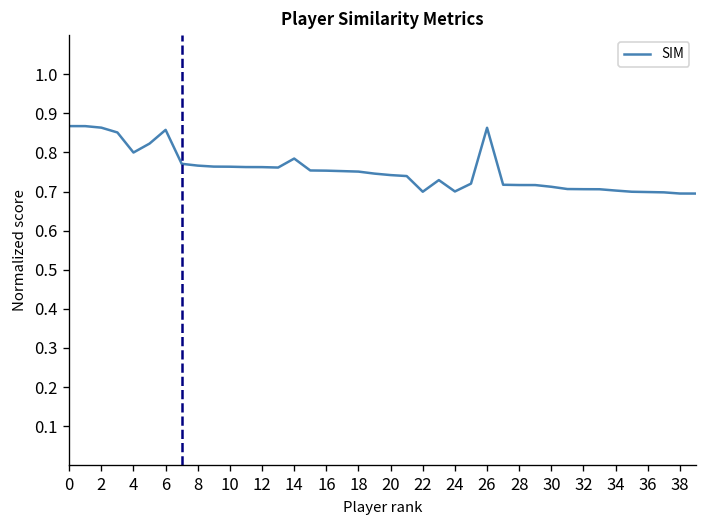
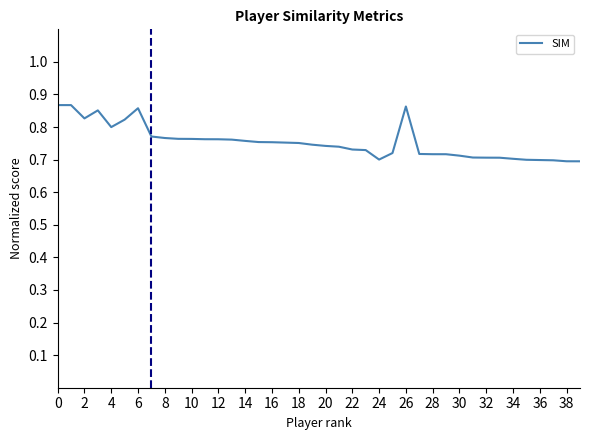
  {
    "0": 0.87,
-   "2": 0.86,
+   "2": 0.83,
    "4": 0.80,
    "6": 0.86,
    "8": 0.77,
    "10": 0.76,
    "12": 0.76,
-   "14": 0.78,
+   "14": 0.76,
    "16": 0.75,
    "18": 0.75,
    "20": 0.74,
-   "22": 0.70,
+   "22": 0.73,
    "24": 0.70,
    "26": 0.86,
    "28": 0.72,
    "30": 0.71,
    "32": 0.71,
    "34": 0.70,
    "36": 0.70,
    "38": 0.70
  }
